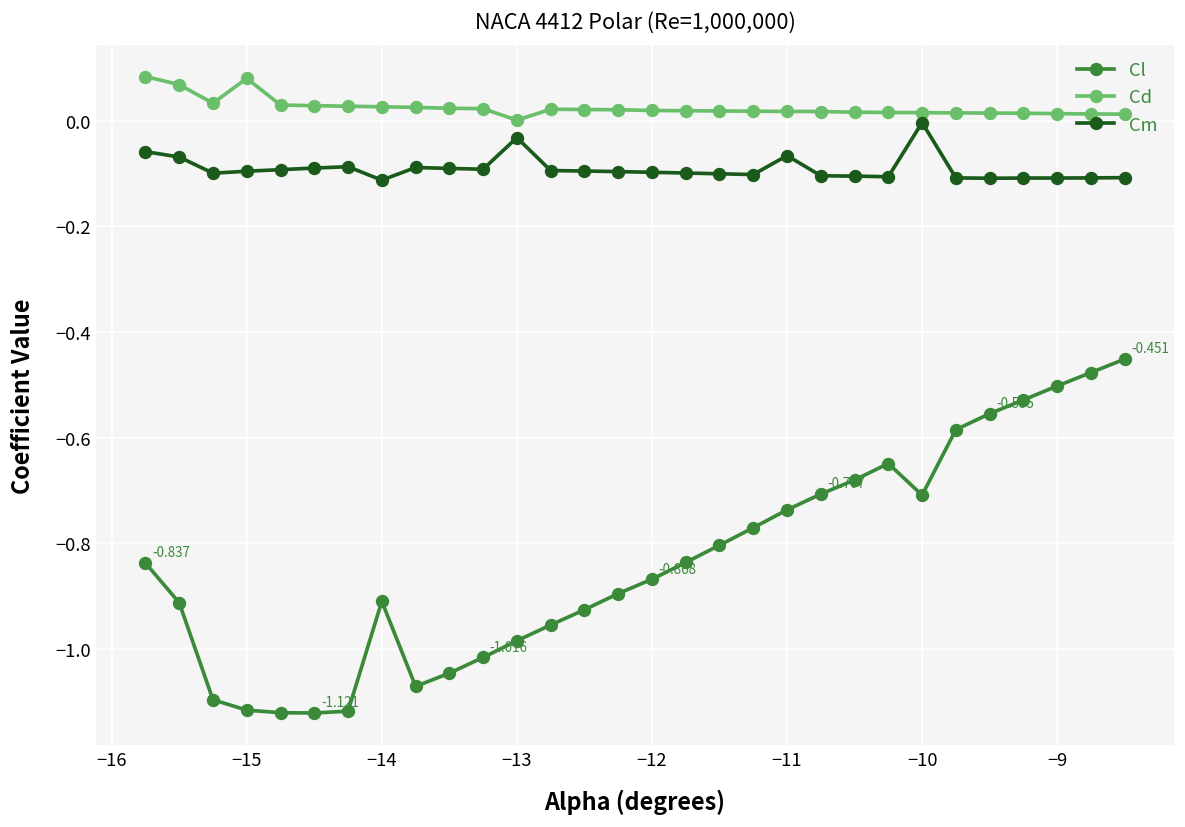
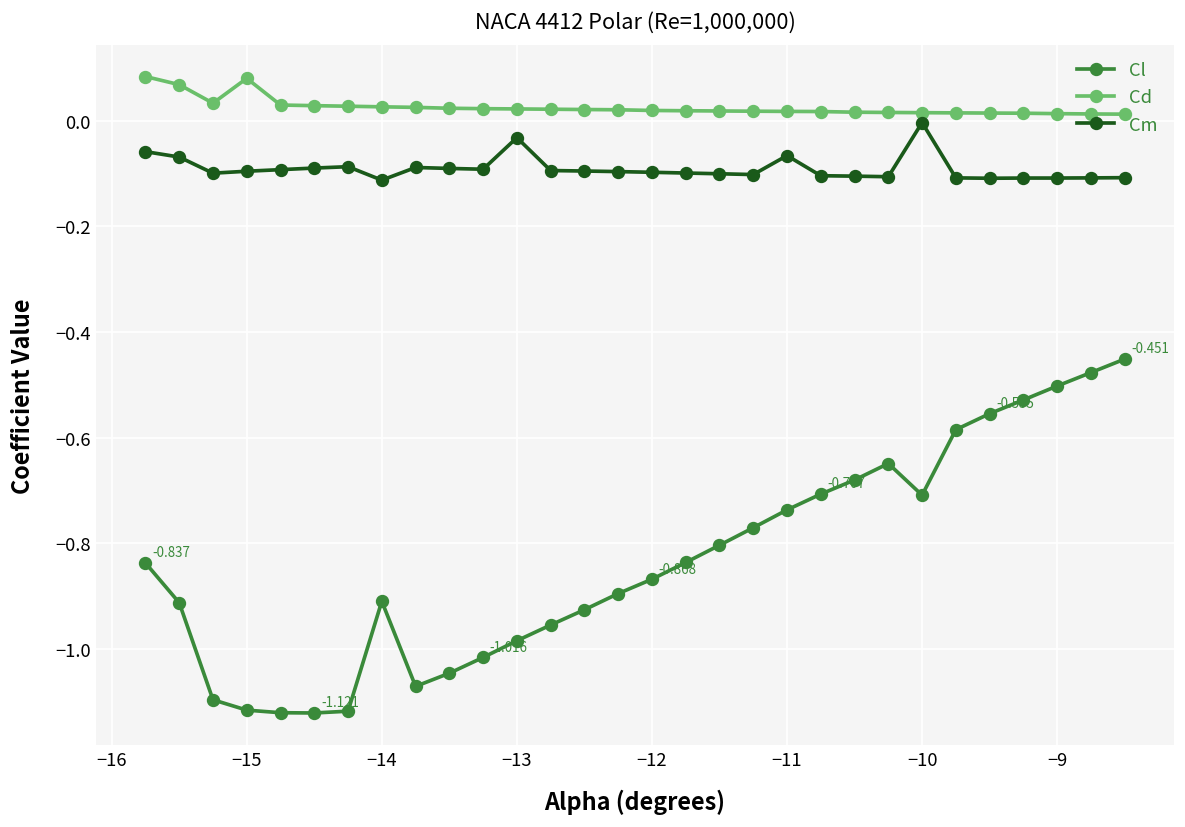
  {
    "Cl": {
      "−15": -1.12,
      "−14": -0.91,
      "−11": -0.74,
      "−10": -0.71,
      "−9": -0.50
    },
    "Cd": {
      "−15": 0.08,
      "−14": 0.03,
-     "−13": 0.00,
+     "−13": 0.02,
      "−12": 0.02,
      "−11": 0.02,
      "−10": 0.02,
      "−9": 0.01
    },
    "Cm": {
      "−15": -0.10,
      "−14": -0.11,
      "−13": -0.03,
      "−12": -0.10,
      "−11": -0.07,
      "−10": 0.00,
      "−9": -0.11
    }
  }
